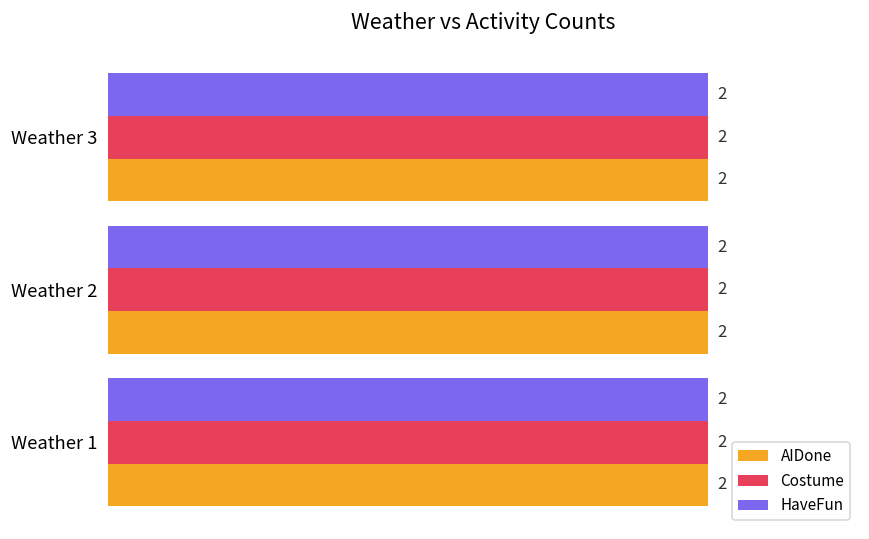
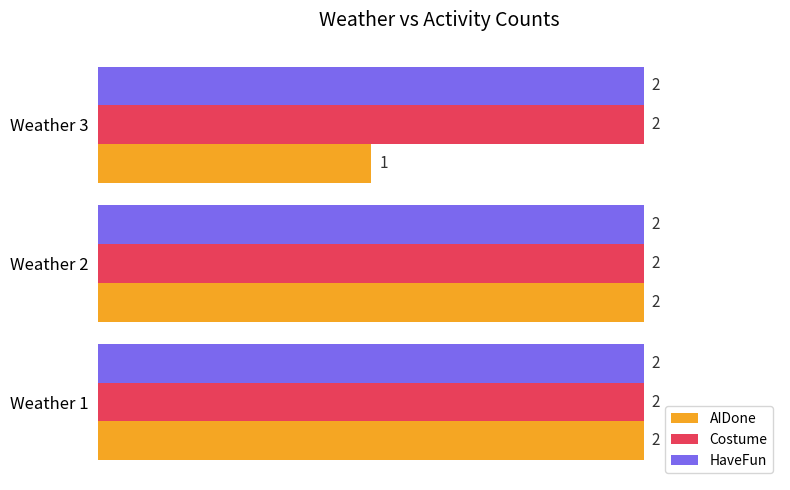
  {
    "AIDone": {
-     "Weather 3": 2,
+     "Weather 3": 1,
      "Weather 2": 2,
      "Weather 1": 2
    },
    "Costume": {
      "Weather 3": 2,
      "Weather 2": 2,
      "Weather 1": 2
    },
    "HaveFun": {
      "Weather 3": 2,
      "Weather 2": 2,
      "Weather 1": 2
    }
  }
